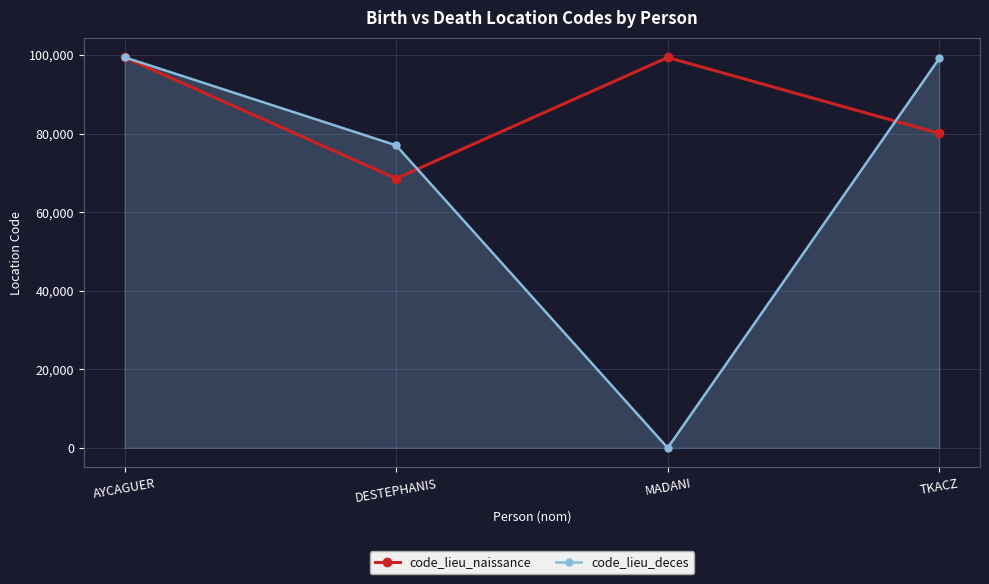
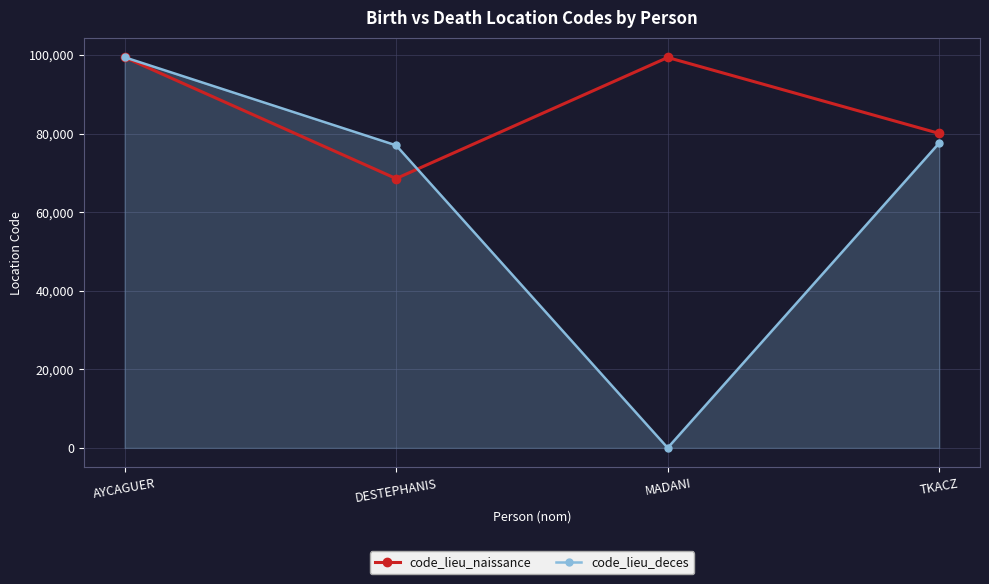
  {
    "code_lieu_naissance": {
      "DESTEPHANIS": "69,000",
      "MADANI": "99,000",
      "TKACZ": "80,000"
    },
    "code_lieu_deces": {
      "DESTEPHANIS": "77,000",
      "MADANI": "0",
-     "TKACZ": "99,000"
+     "TKACZ": "78,000"
    }
  }
